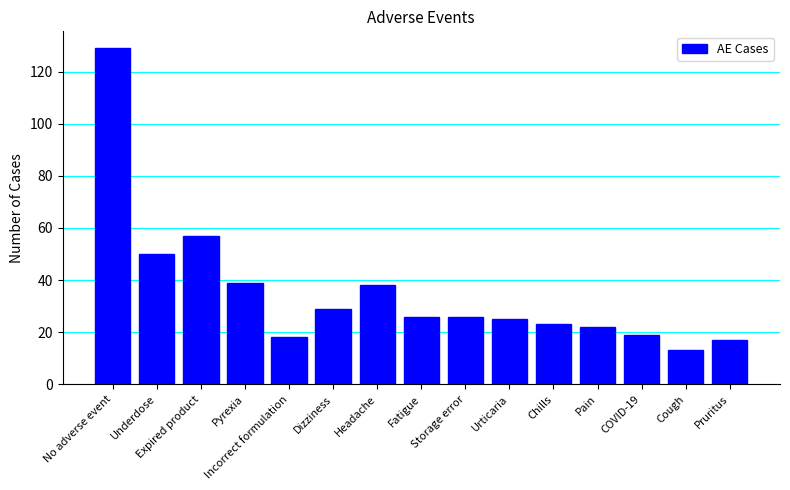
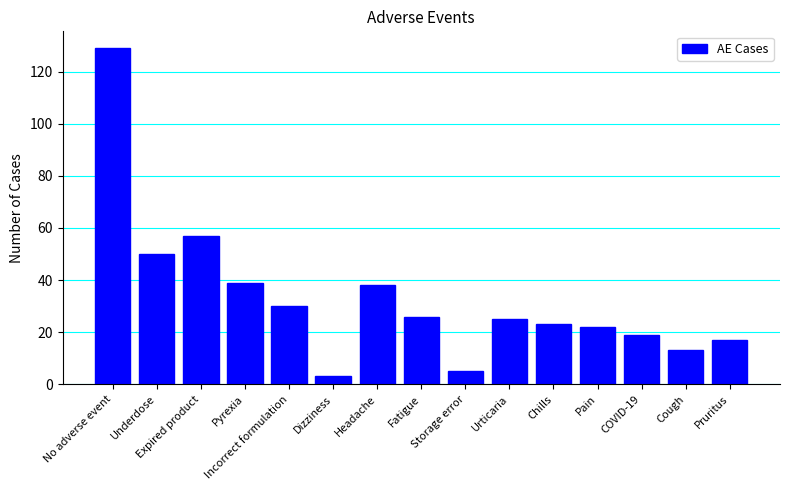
  {
    "No adverse event": 129,
    "Underdose": 50,
    "Expired product": 57,
    "Pyrexia": 39,
-   "Incorrect formulation": 18,
-   "Dizziness": 29,
+   "Incorrect formulation": 30,
+   "Dizziness": 3,
    "Headache": 38,
    "Fatigue": 26,
-   "Storage error": 26,
+   "Storage error": 5,
    "Urticaria": 25,
    "Chills": 23,
    "Pain": 22,
    "COVID-19": 19,
    "Cough": 13,
    "Pruritus": 17
  }
